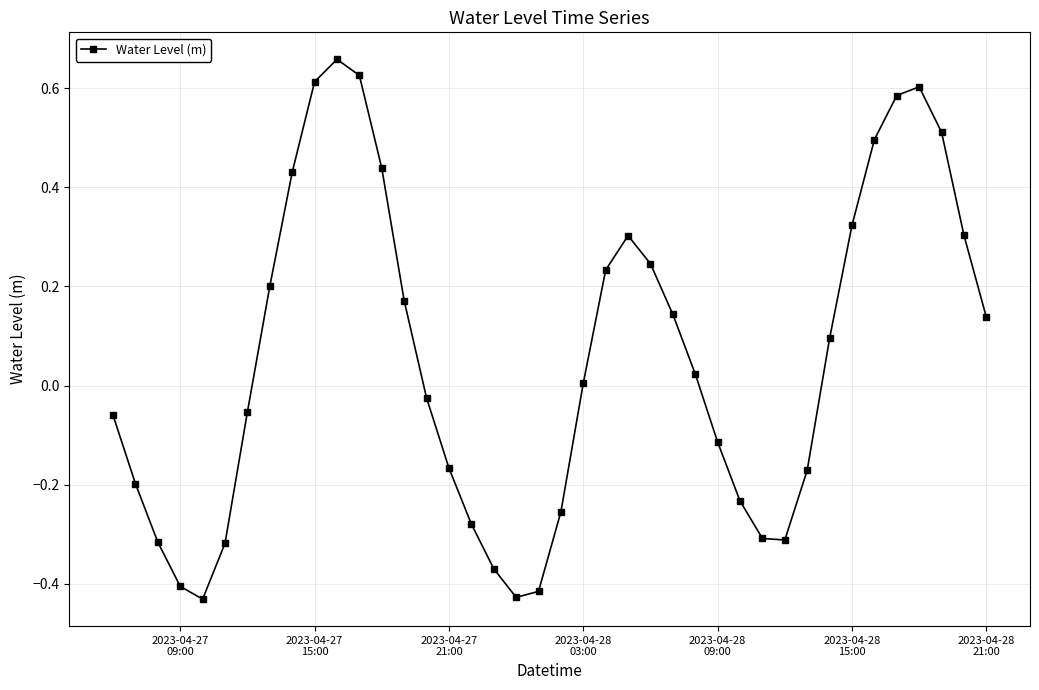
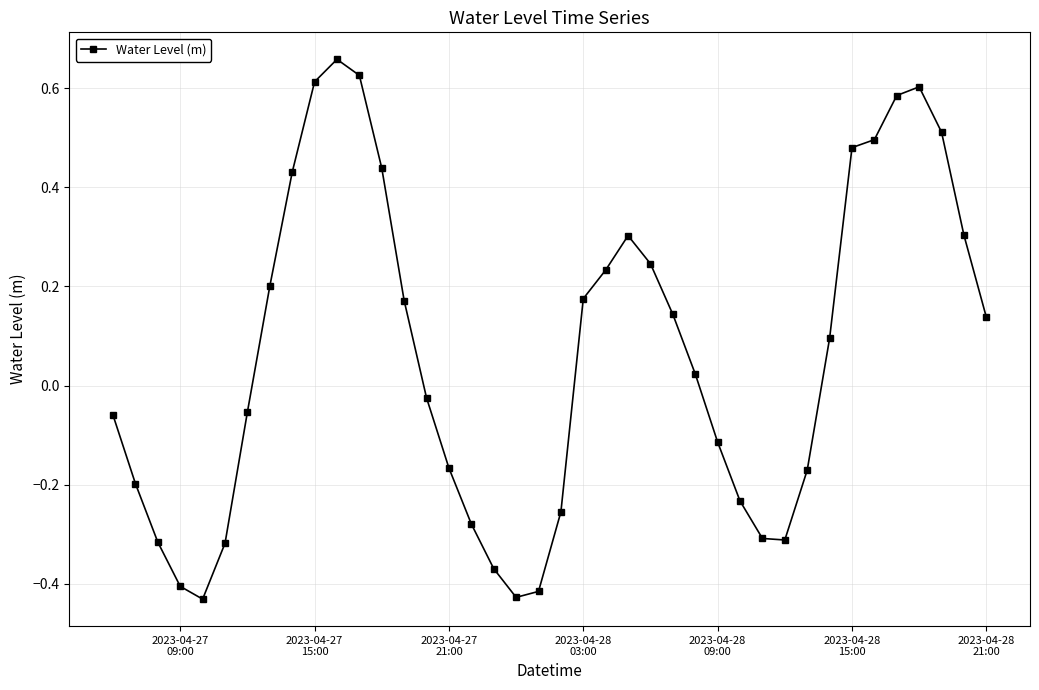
  {
    "2023-04-27 09:00": -0.41,
    "2023-04-27 15:00": 0.61,
    "2023-04-27 21:00": -0.17,
-   "2023-04-28 03:00": 0.00,
+   "2023-04-28 03:00": 0.18,
    "2023-04-28 09:00": -0.11,
-   "2023-04-28 15:00": 0.32,
+   "2023-04-28 15:00": 0.48,
    "2023-04-28 21:00": 0.14
  }
